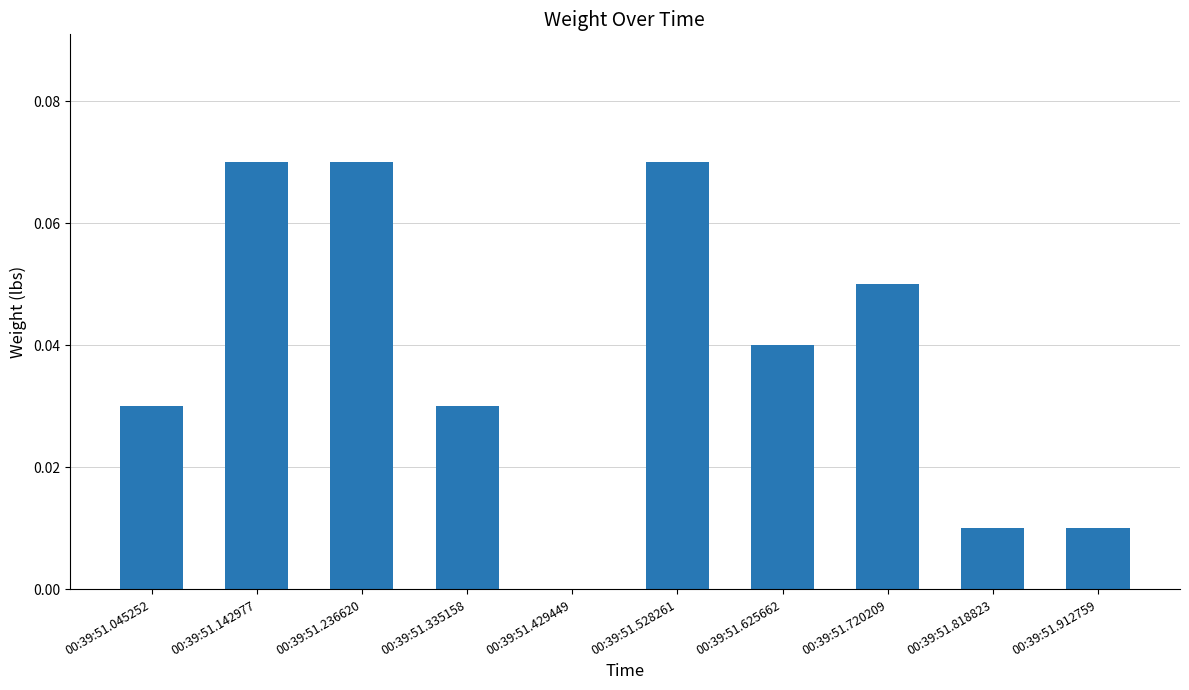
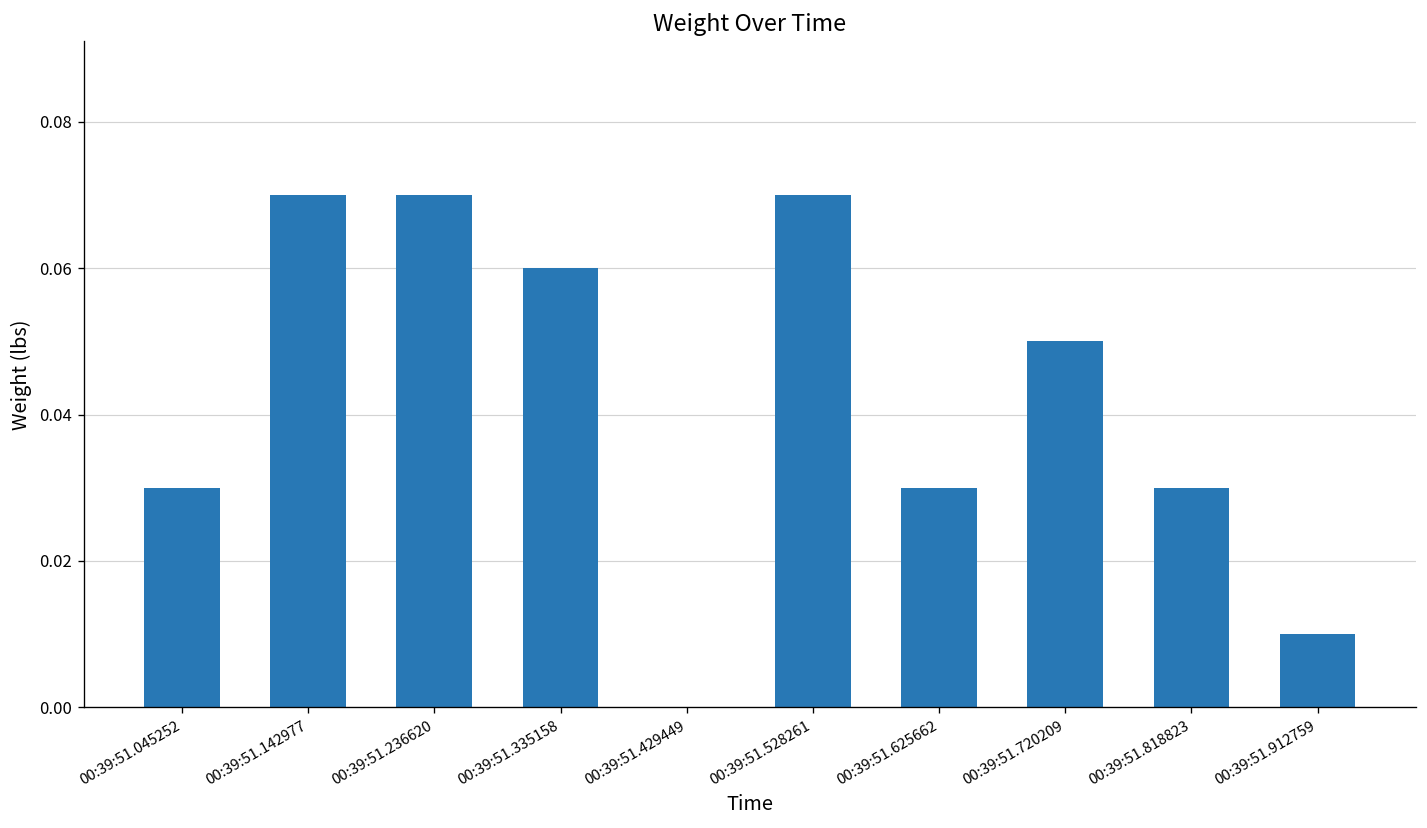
  {
    "00:39:51.045252": 0.03,
    "00:39:51.142977": 0.07,
    "00:39:51.236620": 0.07,
-   "00:39:51.335158": 0.03,
+   "00:39:51.335158": 0.06,
    "00:39:51.429449": 0.00,
    "00:39:51.528261": 0.07,
-   "00:39:51.625662": 0.04,
+   "00:39:51.625662": 0.03,
    "00:39:51.720209": 0.05,
-   "00:39:51.818823": 0.01,
+   "00:39:51.818823": 0.03,
    "00:39:51.912759": 0.01
  }
